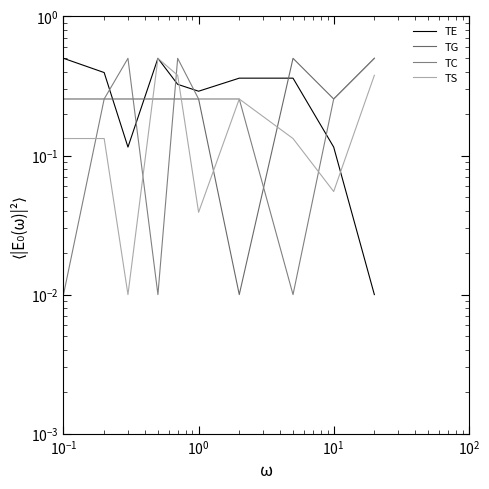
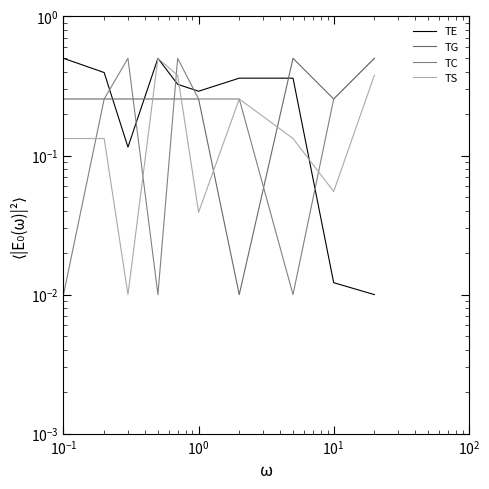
  {
    "TE": {
      "10^-1": 0.50,
      "10^0": 0.29,
-     "10^1": 0.11
+     "10^1": 0.012
    },
    "TS": {
      "10^-1": 0.13,
      "10^0": 0.039,
      "10^1": 0.055
    }
  }
